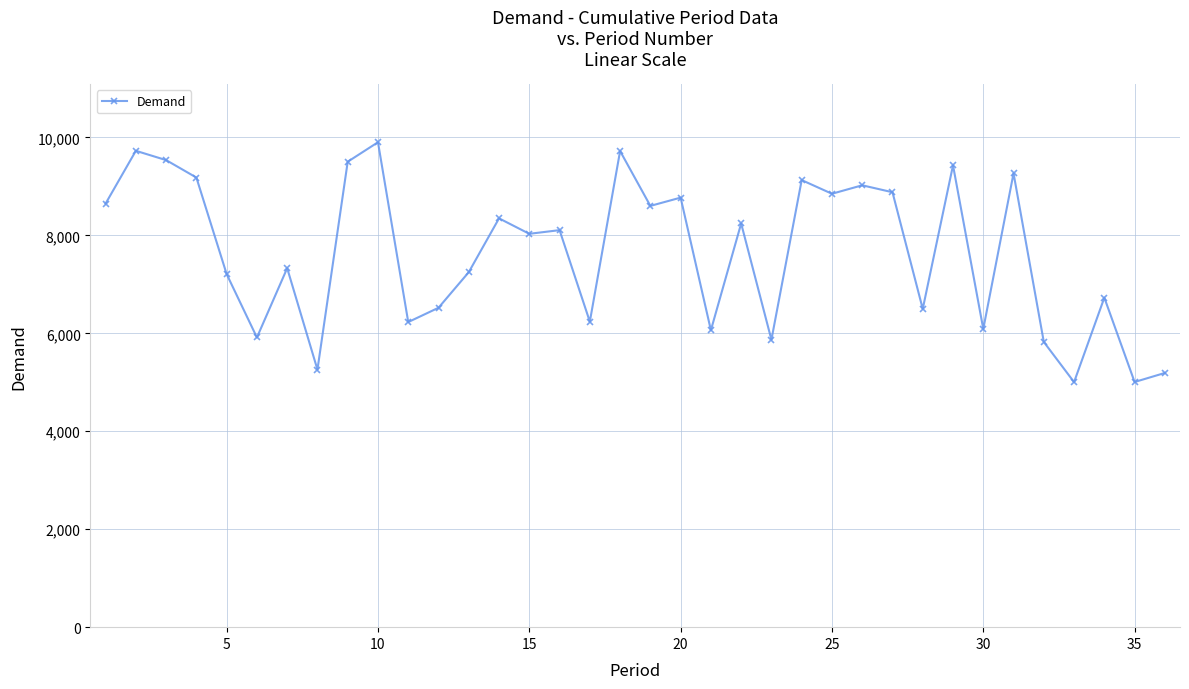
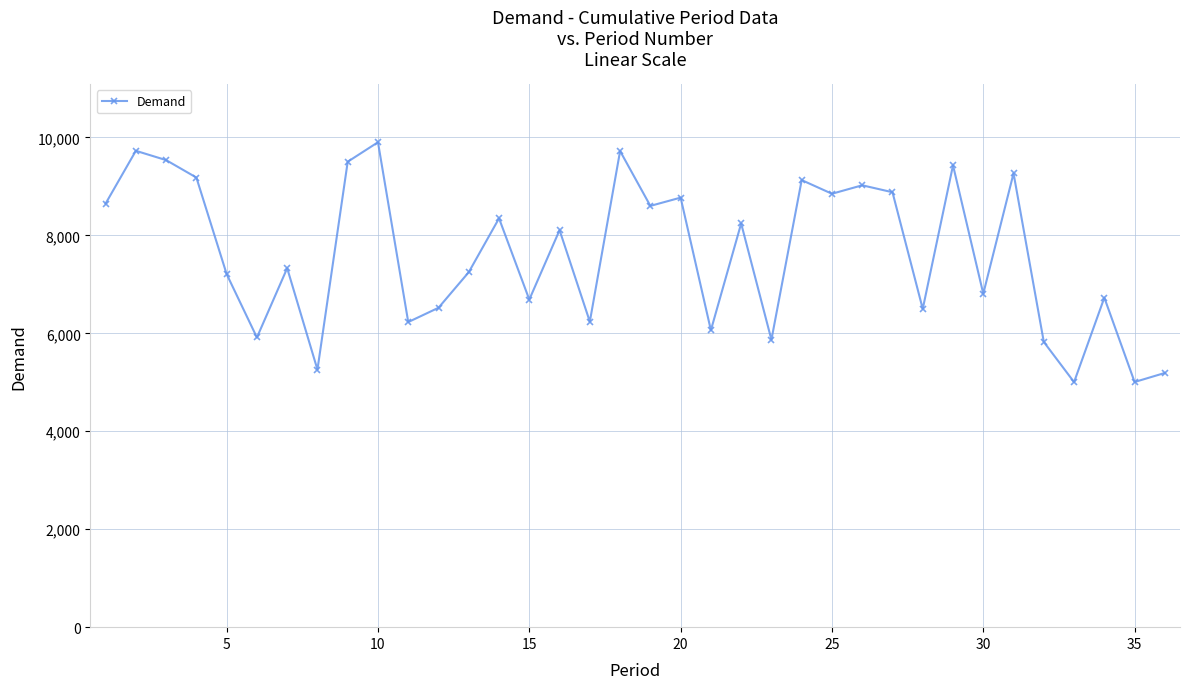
  {
    "5": "7,200",
    "10": "9,900",
-   "15": "8,000",
+   "15": "6,700",
    "20": "8,800",
    "25": "8,900",
-   "30": "6,100",
+   "30": "6,800",
    "35": "5,000"
  }
